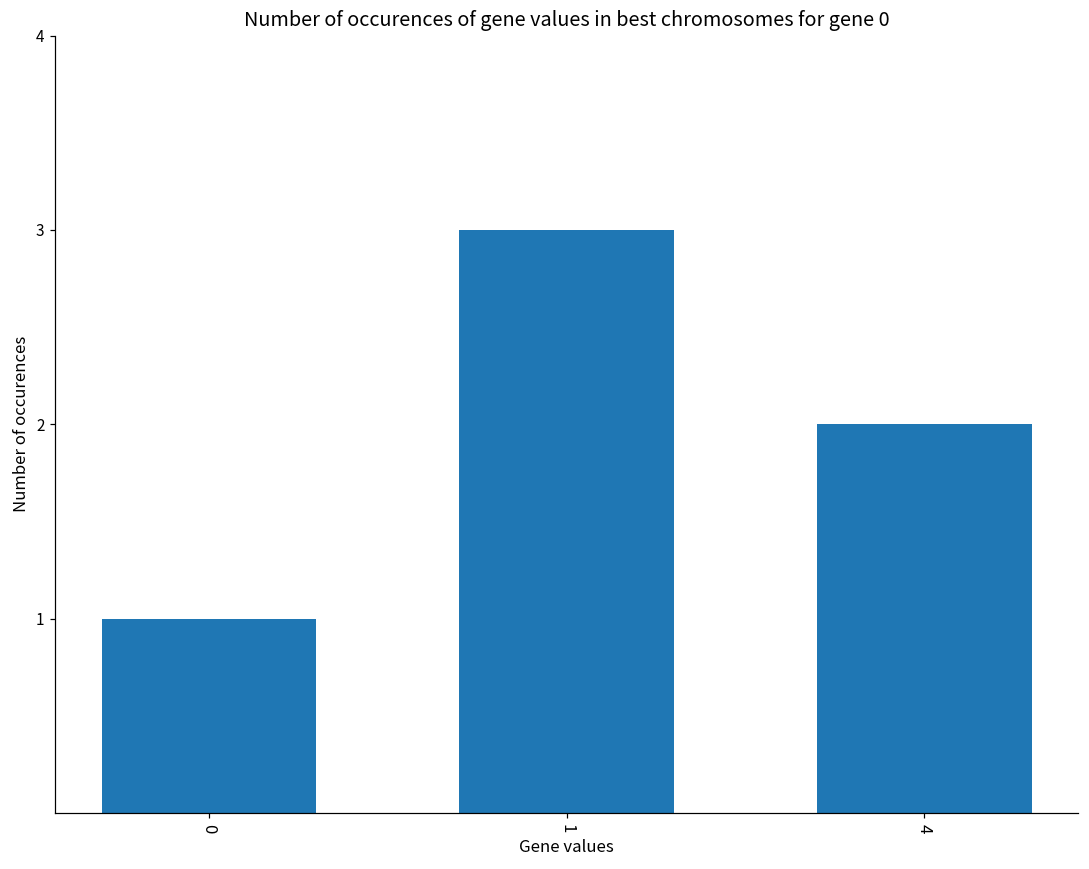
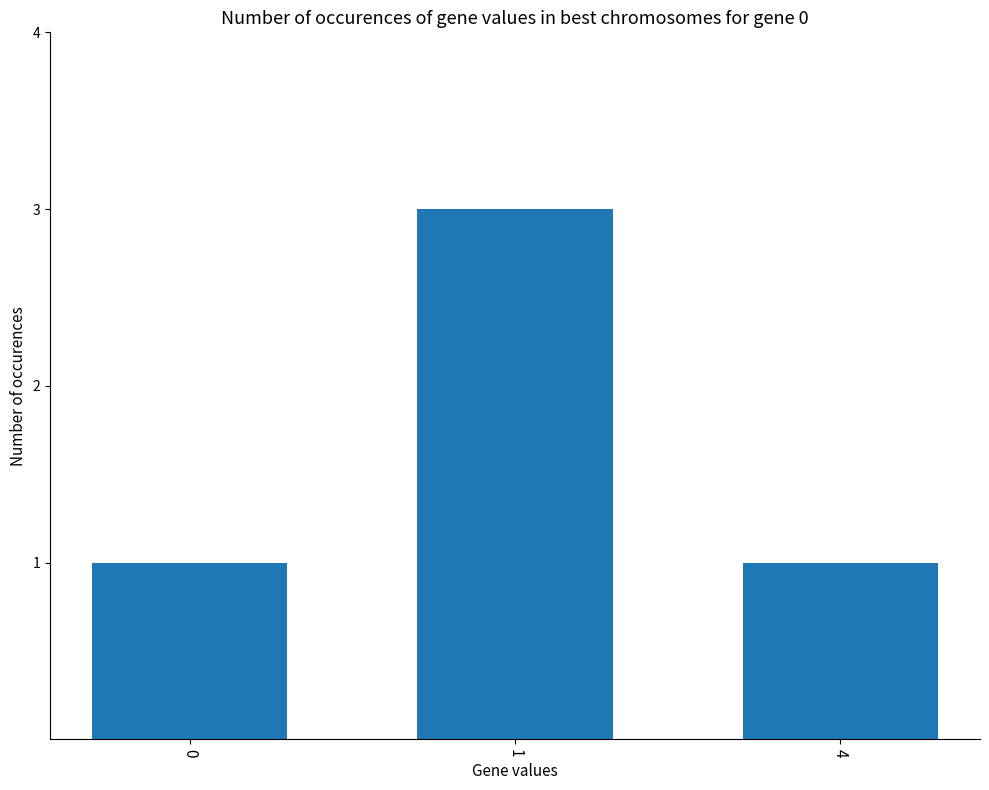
  {
    "0": 1,
    "1": 3,
-   "4": 2
+   "4": 1
  }
